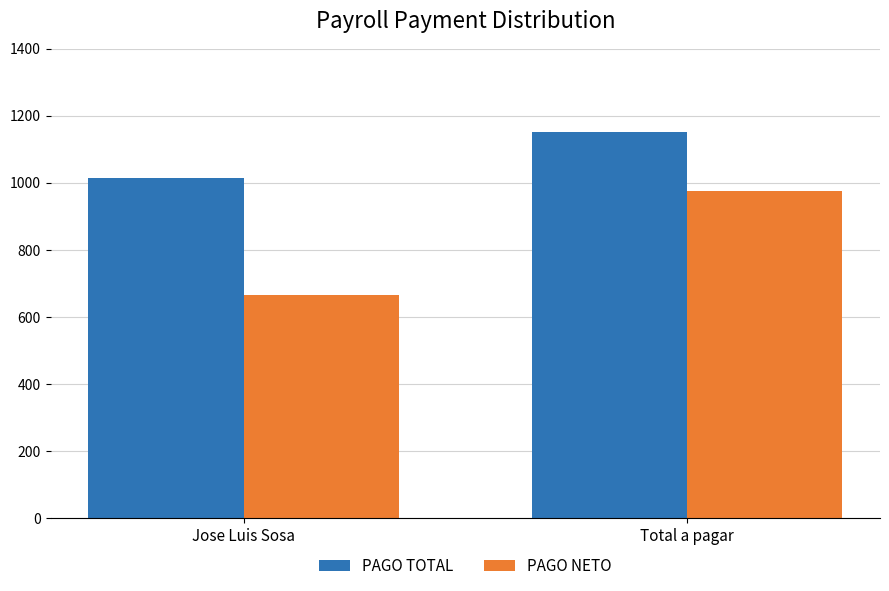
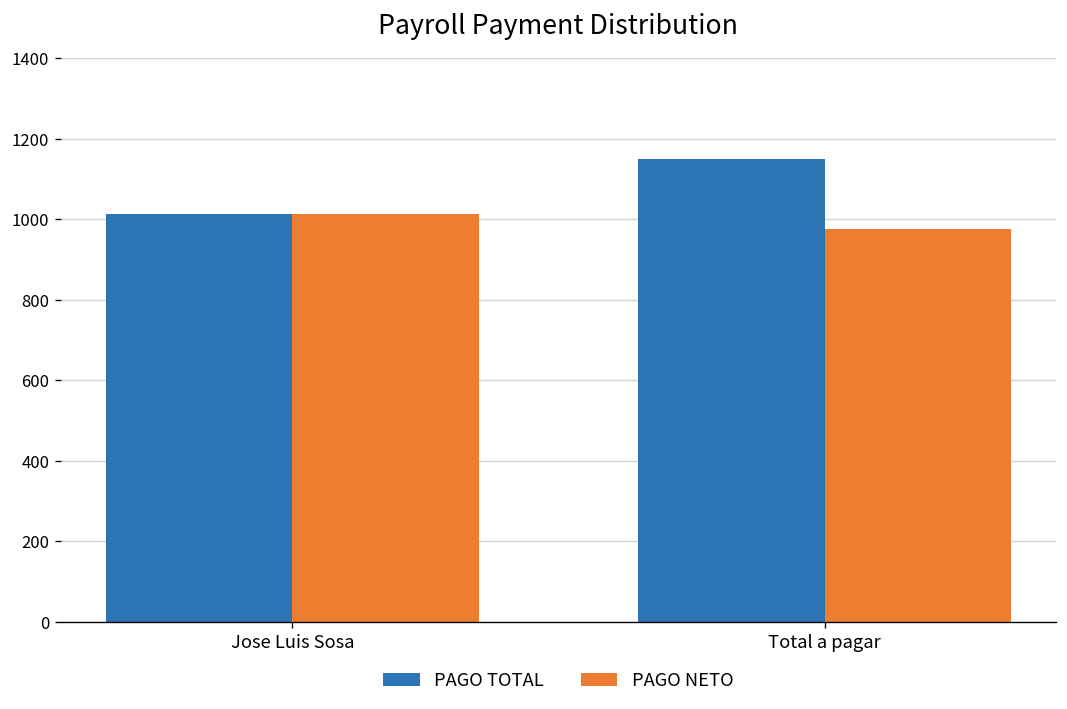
  {
    "PAGO TOTAL": {
      "Jose Luis Sosa": 1010,
      "Total a pagar": 1150
    },
    "PAGO NETO": {
-     "Jose Luis Sosa": 660,
+     "Jose Luis Sosa": 1010,
      "Total a pagar": 980
    }
  }
